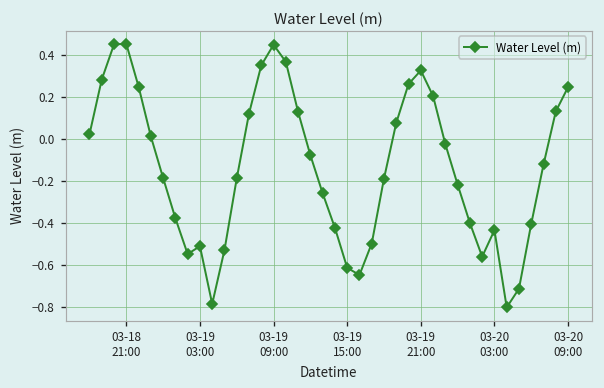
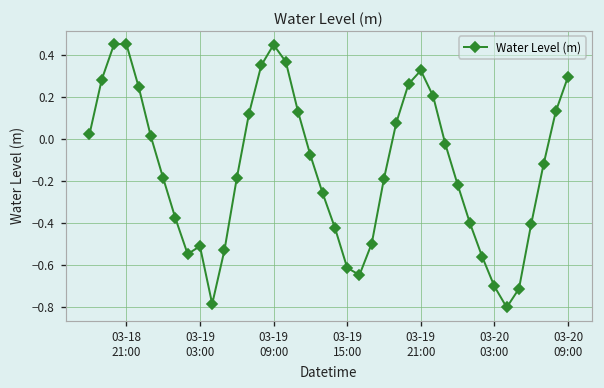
  {
    "03-18 21:00": 0.45,
    "03-19 03:00": -0.51,
    "03-19 09:00": 0.45,
    "03-19 15:00": -0.62,
    "03-19 21:00": 0.32,
-   "03-20 03:00": -0.44,
-   "03-20 09:00": 0.25
+   "03-20 03:00": -0.70,
+   "03-20 09:00": 0.30
  }
